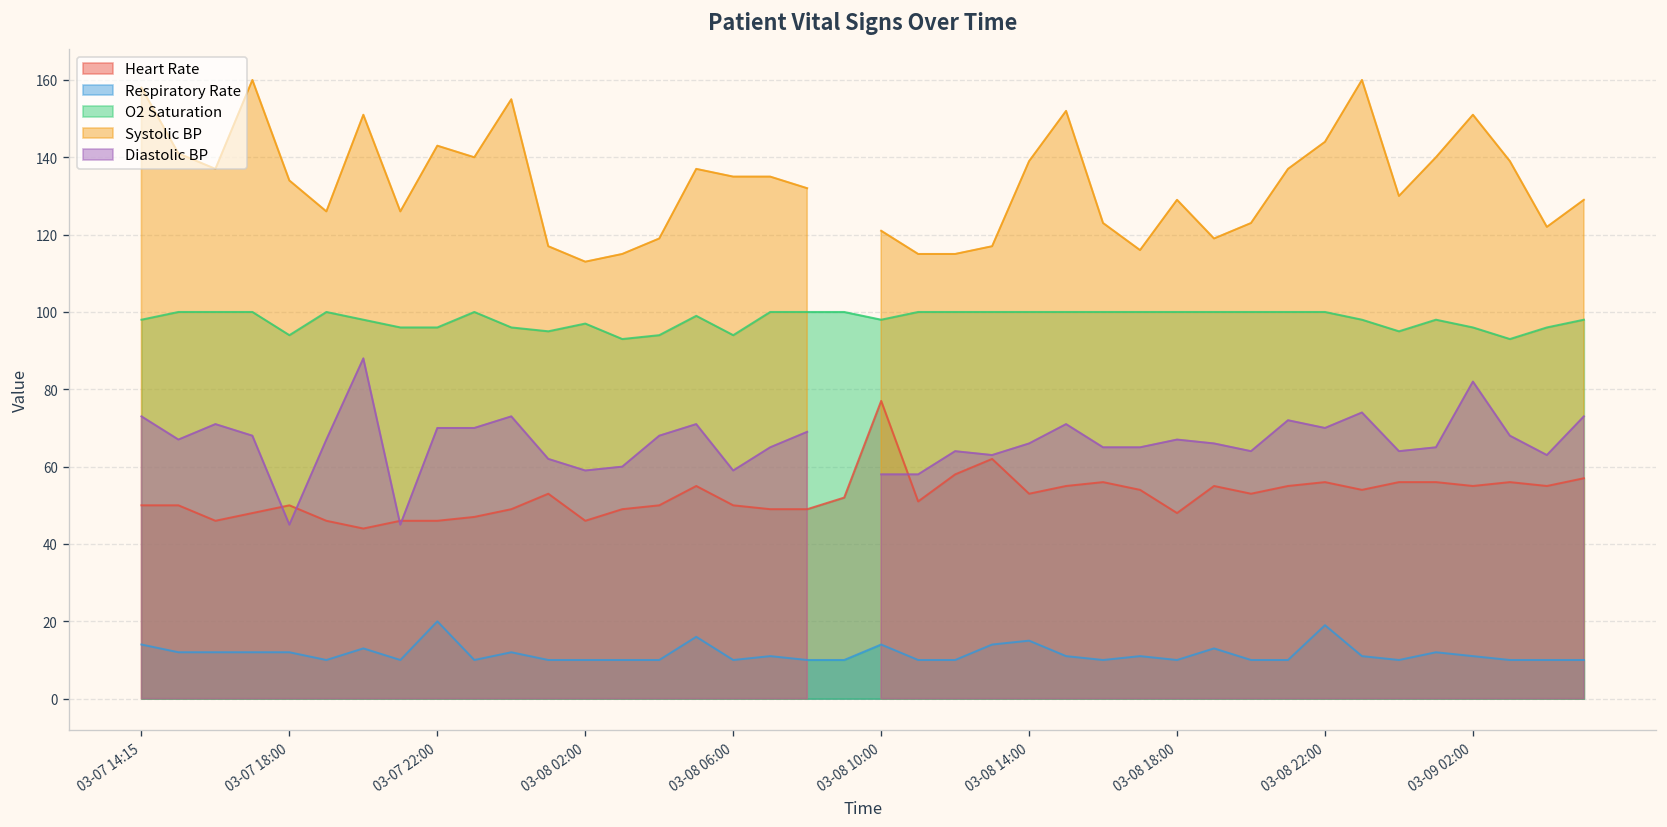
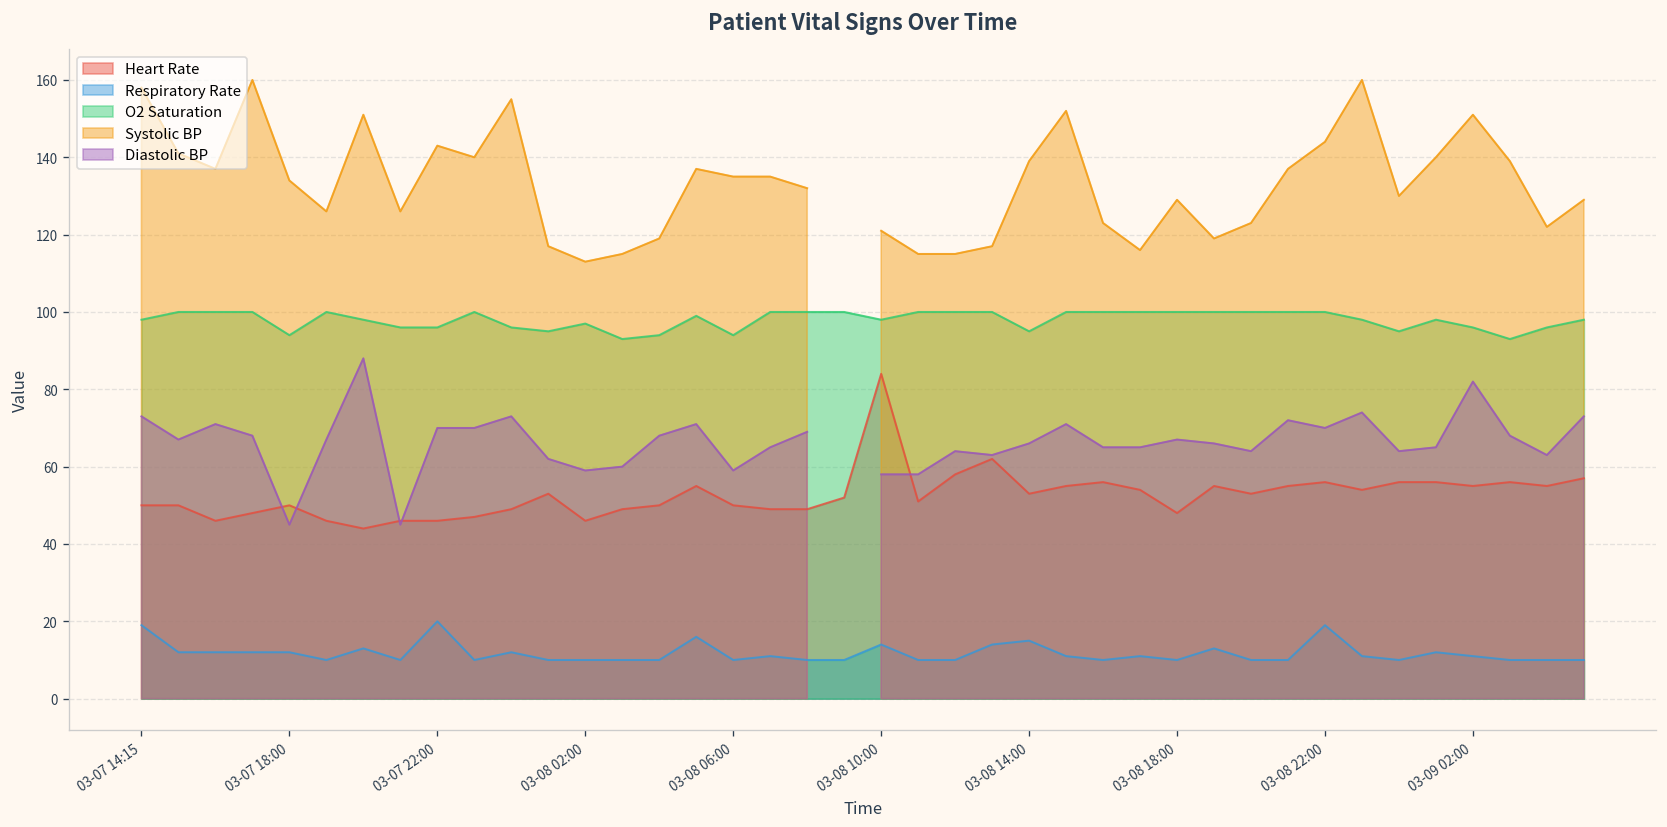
  {
    "Heart Rate": {
      "03-07 14:15": 50,
      "03-07 18:00": 50,
      "03-07 22:00": 46,
      "03-08 02:00": 46,
      "03-08 06:00": 50,
-     "03-08 10:00": 77,
+     "03-08 10:00": 84,
      "03-08 14:00": 53,
      "03-08 18:00": 48,
      "03-08 22:00": 56,
      "03-09 02:00": 55
    },
    "Respiratory Rate": {
-     "03-07 14:15": 14,
+     "03-07 14:15": 19,
      "03-07 18:00": 12,
      "03-07 22:00": 20,
      "03-08 02:00": 10,
      "03-08 06:00": 10,
      "03-08 10:00": 14,
      "03-08 14:00": 15,
      "03-08 18:00": 10,
      "03-08 22:00": 19,
      "03-09 02:00": 11
    },
    "O2 Saturation": {
      "03-07 14:15": 98,
      "03-07 18:00": 94,
      "03-07 22:00": 96,
      "03-08 02:00": 97,
      "03-08 06:00": 94,
      "03-08 10:00": 98,
-     "03-08 14:00": 100,
+     "03-08 14:00": 95,
      "03-08 18:00": 100,
      "03-08 22:00": 100,
      "03-09 02:00": 96
    }
  }
